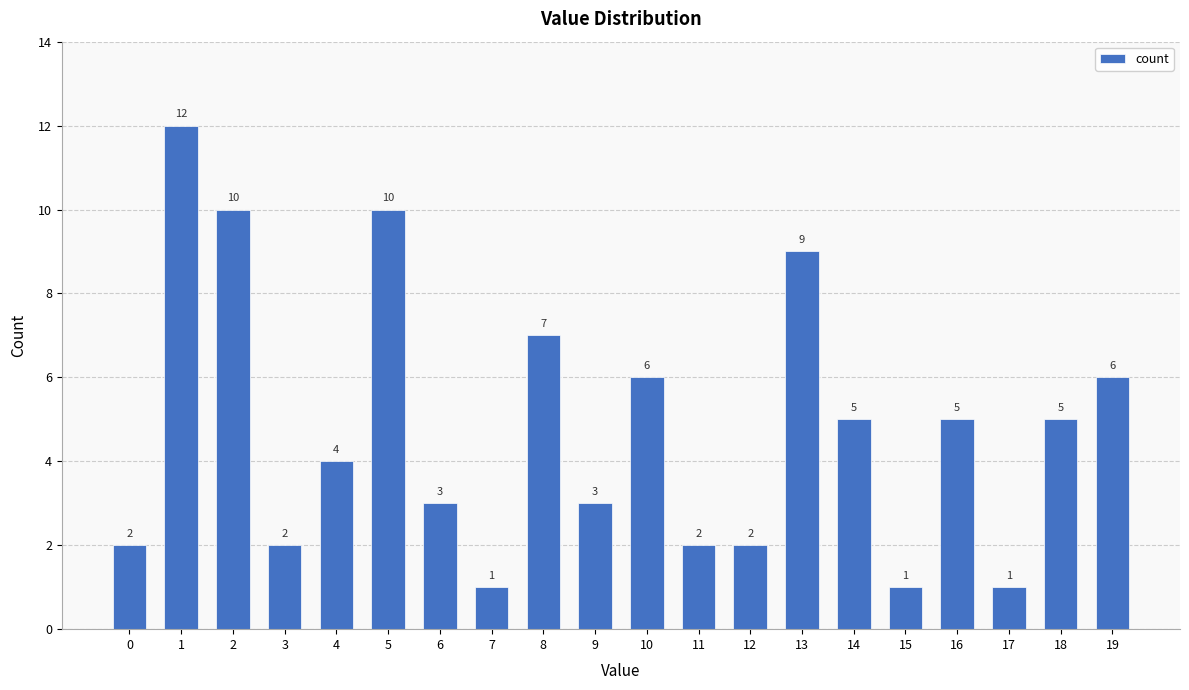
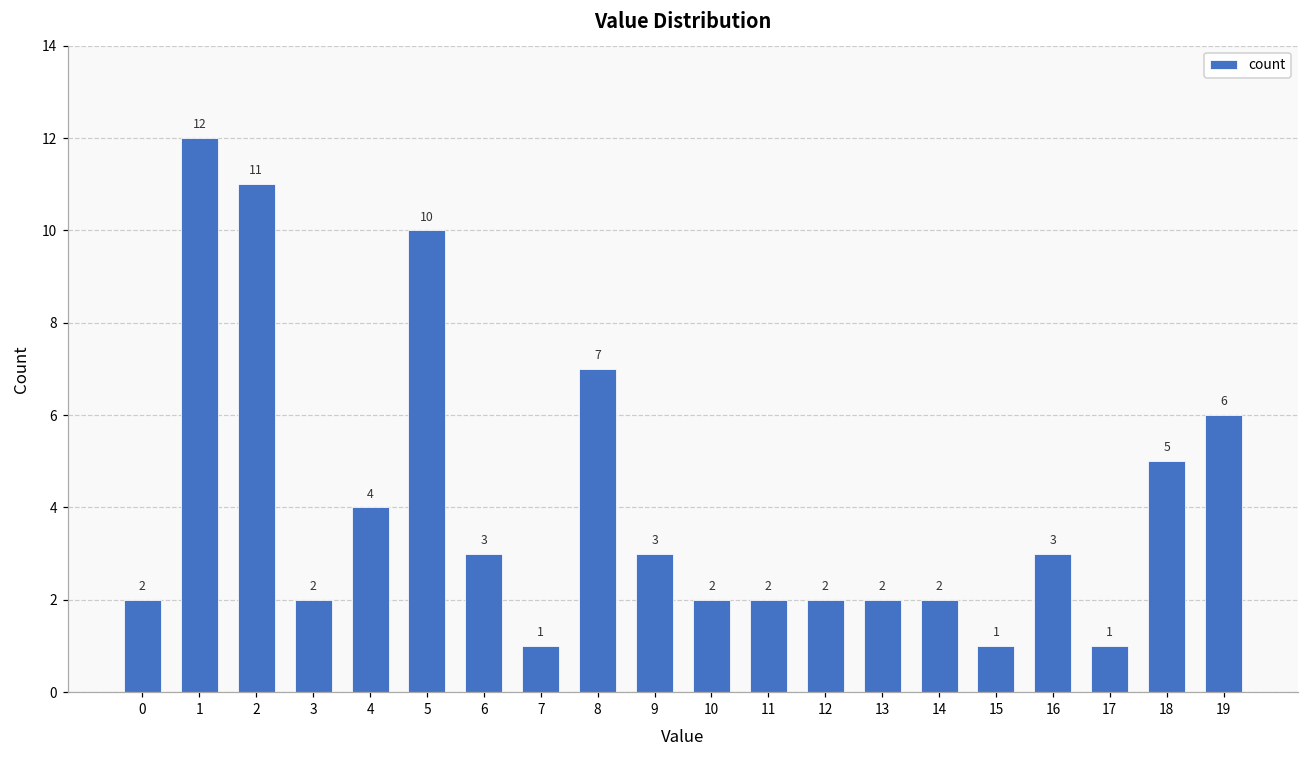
  {
    "0": 2,
    "1": 12,
-   "2": 10,
+   "2": 11,
    "3": 2,
    "4": 4,
    "5": 10,
    "6": 3,
    "7": 1,
    "8": 7,
    "9": 3,
-   "10": 6,
+   "10": 2,
    "11": 2,
    "12": 2,
-   "13": 9,
-   "14": 5,
+   "13": 2,
+   "14": 2,
    "15": 1,
-   "16": 5,
+   "16": 3,
    "17": 1,
    "18": 5,
    "19": 6
  }
